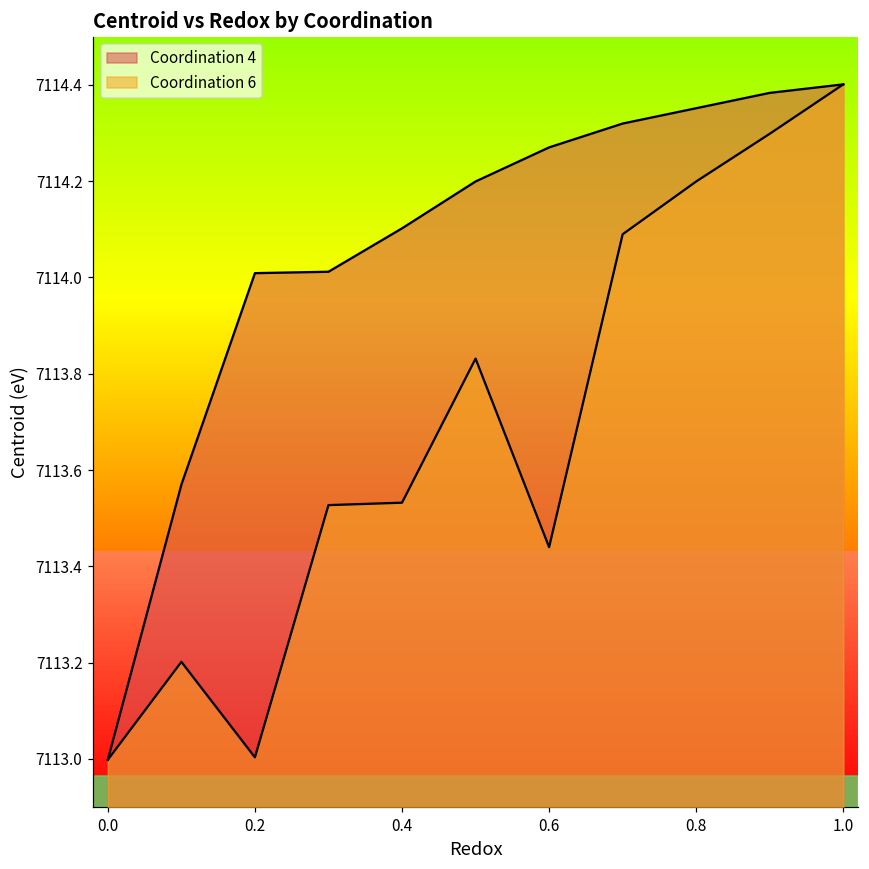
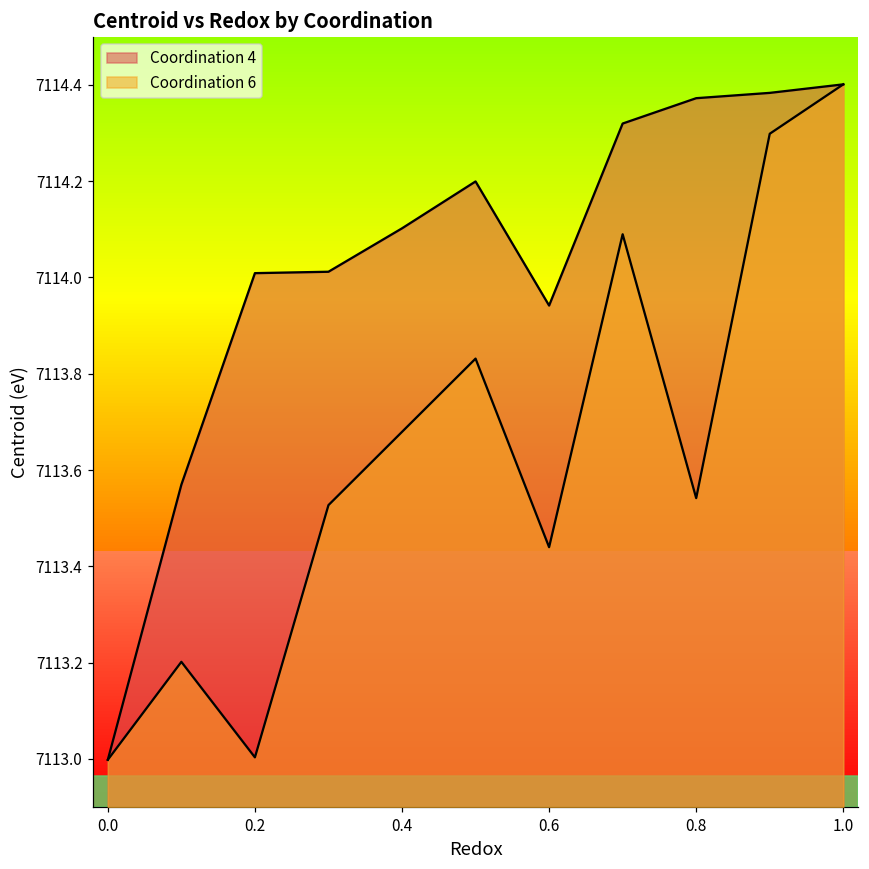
  {
    "Coordination 4": {
      "0.2": 7114.01,
      "0.4": 7114.10,
-     "0.6": 7114.27,
-     "0.8": 7114.35
+     "0.6": 7113.94,
+     "0.8": 7114.37
    },
    "Coordination 6": {
      "0.2": 7113.00,
-     "0.4": 7113.53,
+     "0.4": 7113.68,
      "0.6": 7113.44,
-     "0.8": 7114.20
+     "0.8": 7113.54
    }
  }
